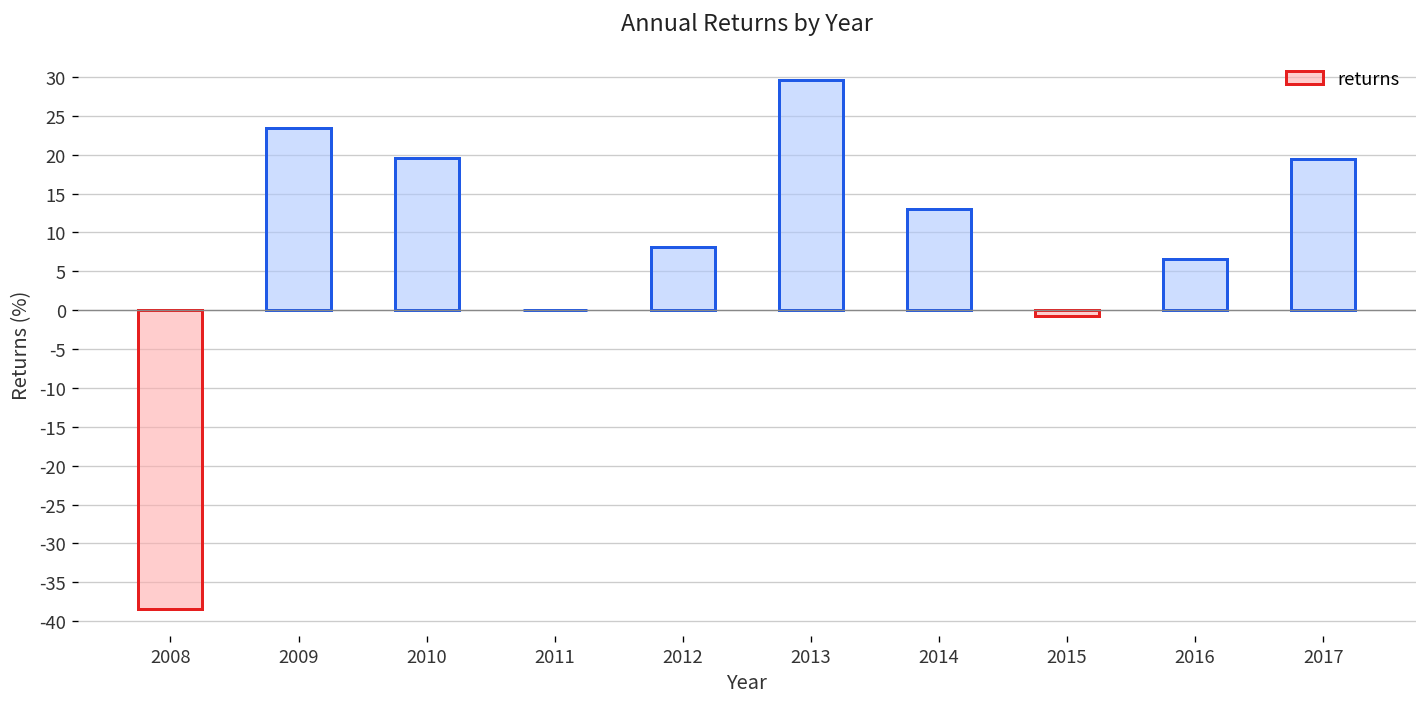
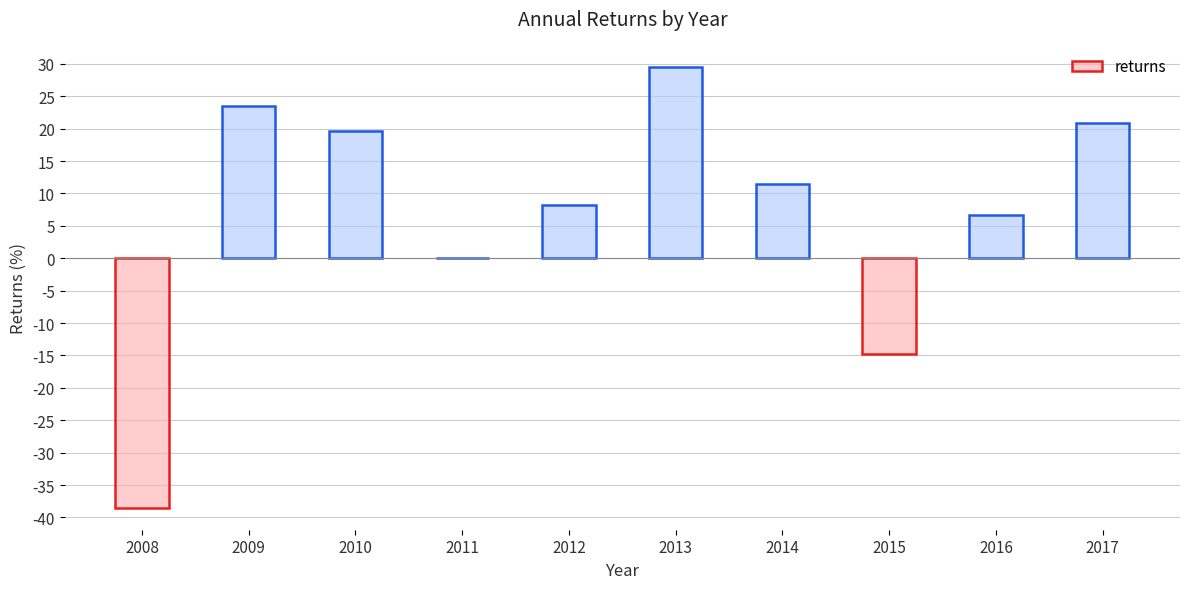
  {
    "2008": -38,
    "2009": 23,
    "2010": 20,
    "2011": 0,
    "2012": 8,
    "2013": 30,
-   "2014": 13,
-   "2015": -1,
+   "2014": 11,
+   "2015": -15,
    "2016": 7,
-   "2017": 19
+   "2017": 21
  }
